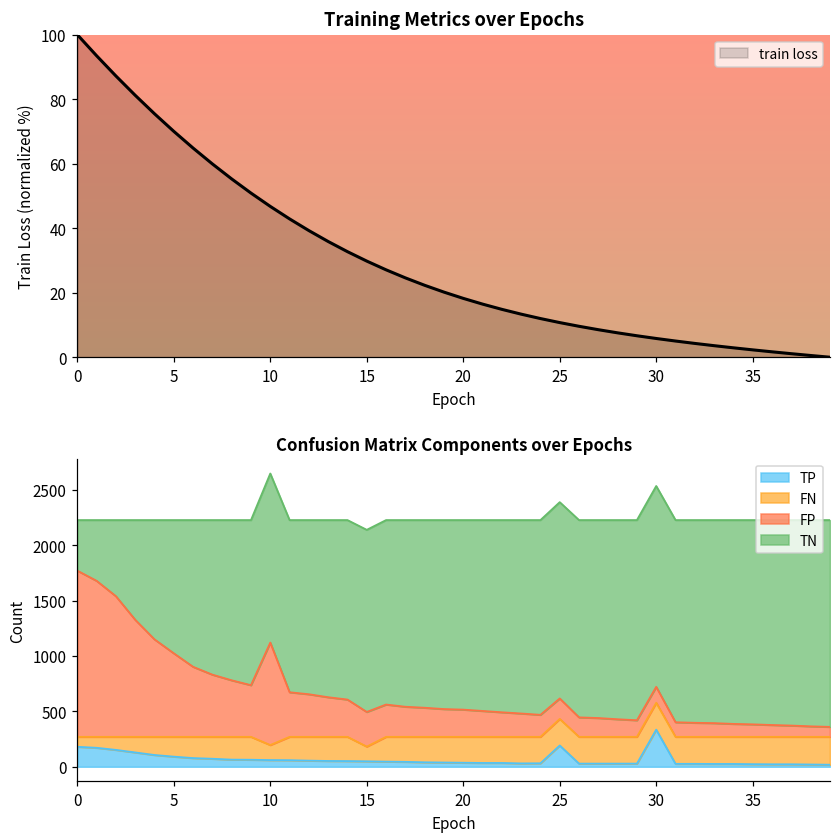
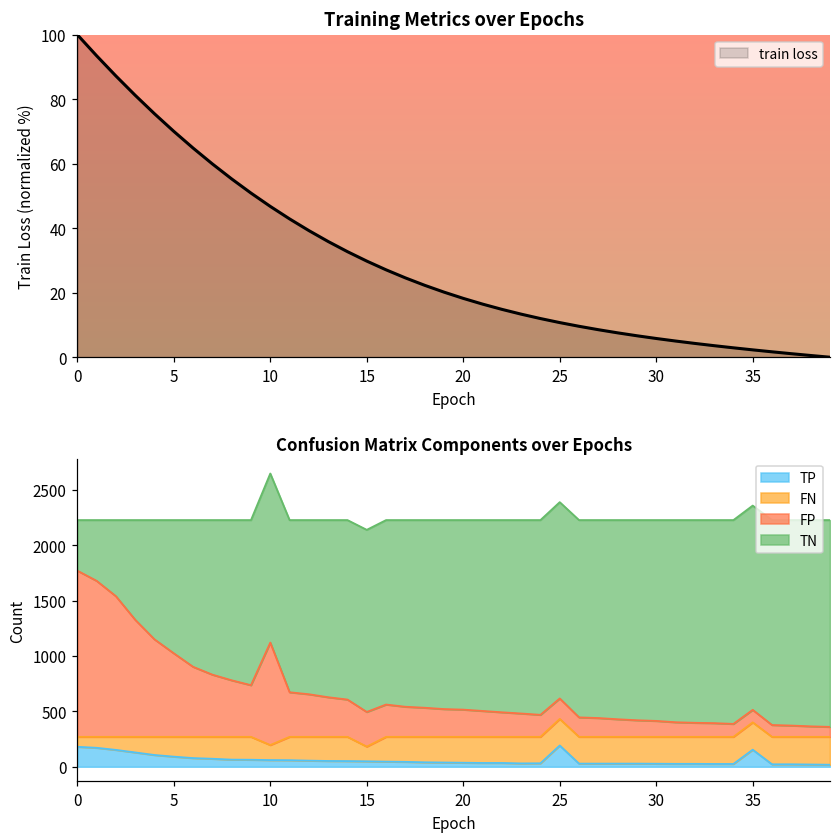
  {
    "Training Metrics over Epochs": {
      "0": 100,
      "5": 70,
      "10": 47,
      "15": 30,
      "20": 18,
      "25": 11,
      "30": 6,
      "35": 2
    },
    "Confusion Matrix Components over Epochs": {
      "TP": {
        "0": 180,
        "5": 90,
        "10": 60,
        "15": 50,
        "20": 40,
        "25": 190,
-       "30": 340,
-       "35": 20
+       "30": 30,
+       "35": 150
      },
      "FN": {
        "0": 90,
        "5": 180,
        "10": 140,
        "15": 130,
        "20": 230,
        "25": 240,
        "30": 240,
        "35": 250
      },
      "FP": {
        "0": 1500,
        "5": 760,
        "10": 930,
        "15": 310,
        "20": 250,
        "25": 190,
        "30": 140,
        "35": 110
      },
      "TN": {
        "0": 460,
        "5": 1200,
        "10": 1530,
        "15": 1650,
        "20": 1710,
        "25": 1770,
        "30": 1820,
        "35": 1850
      }
    }
  }
